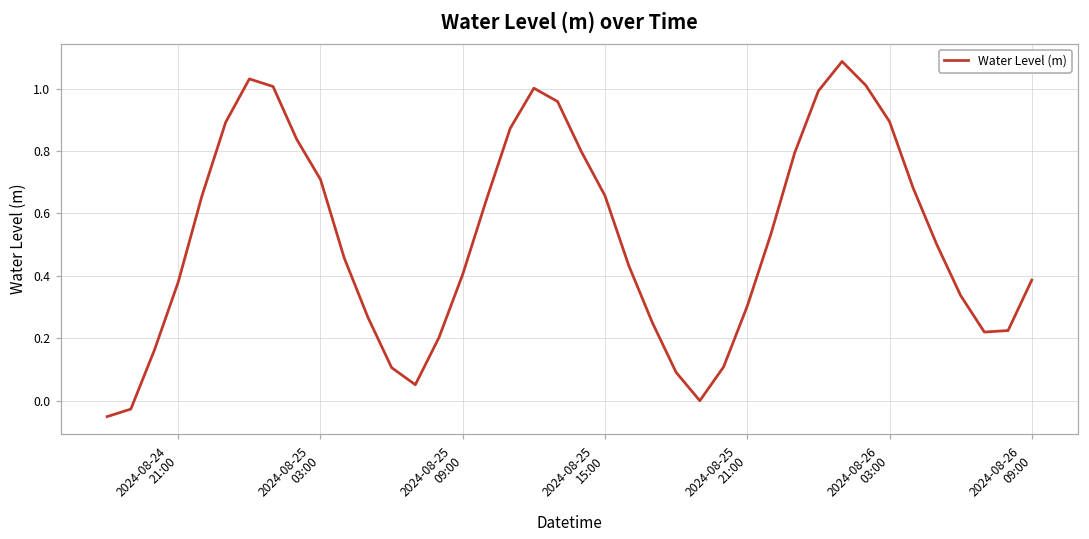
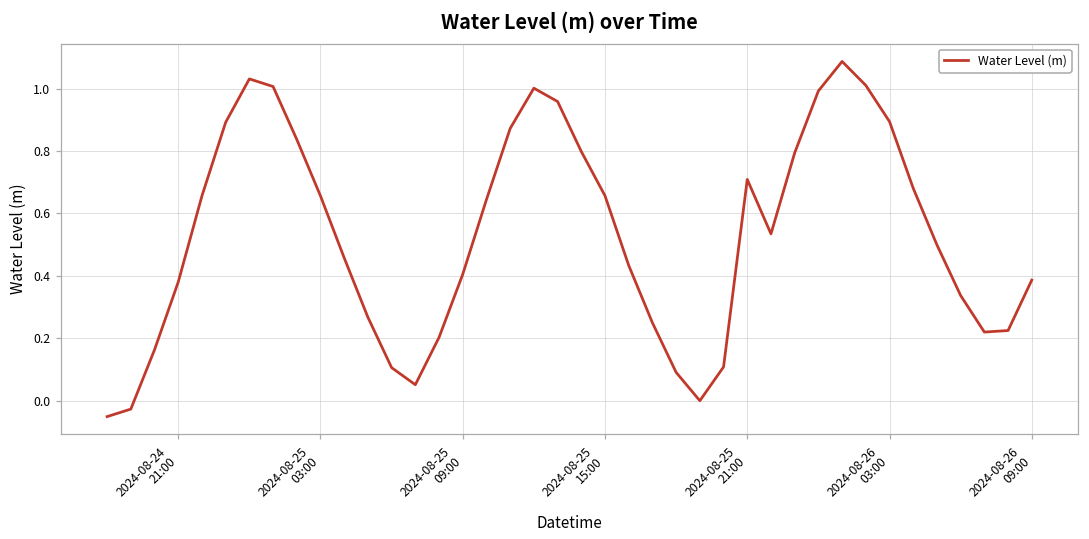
  {
    "2024-08-24 21:00": 0.38,
-   "2024-08-25 03:00": 0.71,
+   "2024-08-25 03:00": 0.66,
    "2024-08-25 09:00": 0.40,
    "2024-08-25 15:00": 0.66,
-   "2024-08-25 21:00": 0.30,
+   "2024-08-25 21:00": 0.71,
    "2024-08-26 03:00": 0.89,
    "2024-08-26 09:00": 0.39
  }
